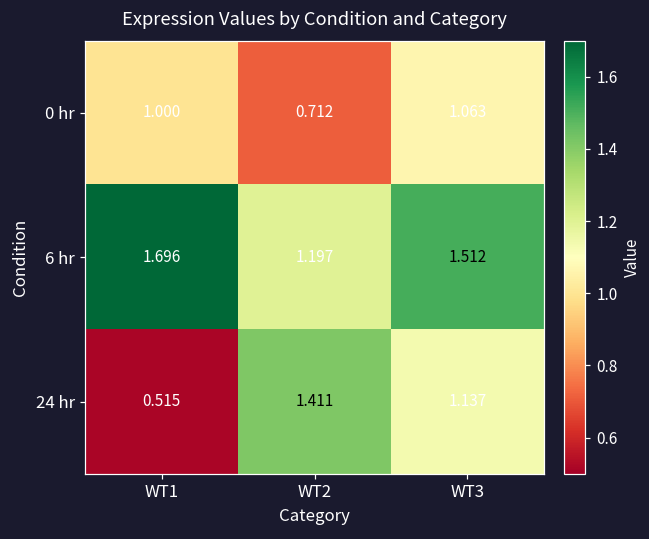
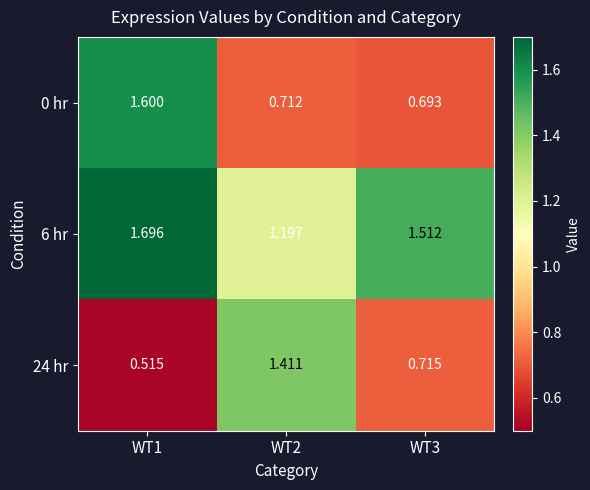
  {
    "0 hr": {
-     "WT1": 1.000,
+     "WT1": 1.600,
      "WT2": 0.712,
-     "WT3": 1.063
+     "WT3": 0.693
    },
    "6 hr": {
      "WT1": 1.696,
      "WT2": 1.197,
      "WT3": 1.512
    },
    "24 hr": {
      "WT1": 0.515,
      "WT2": 1.411,
-     "WT3": 1.137
+     "WT3": 0.715
    }
  }
